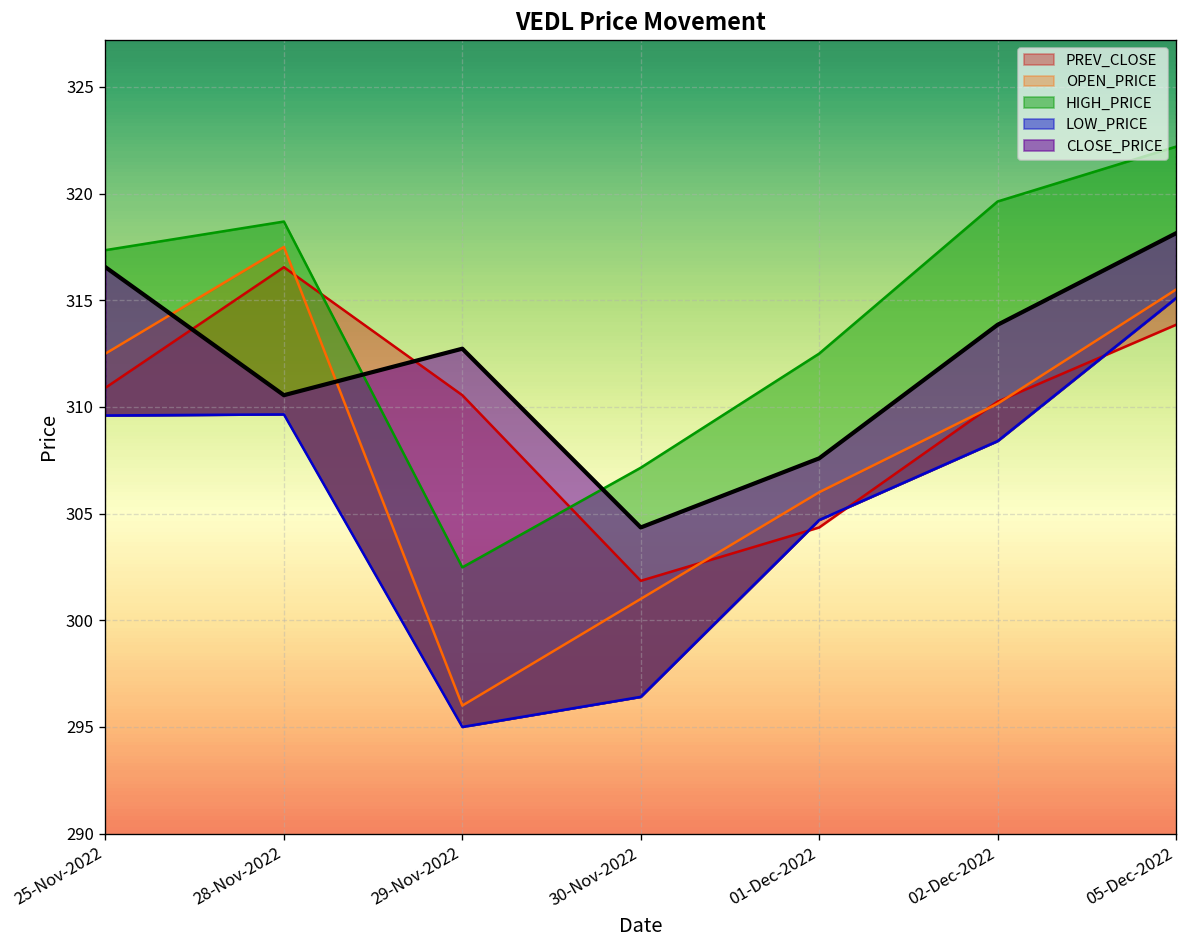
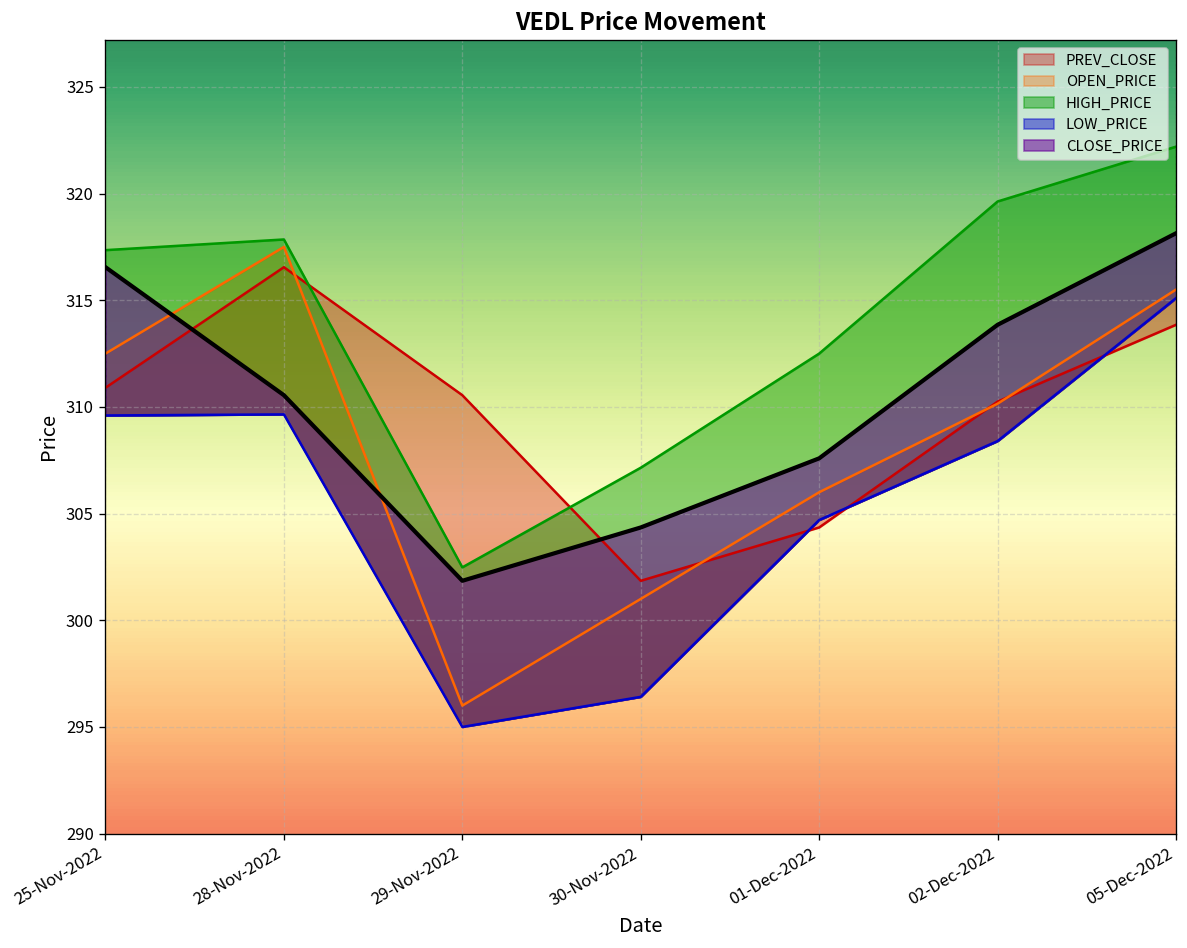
  {
    "HIGH_PRICE": {
      "25-Nov-2022": 317.4,
-     "28-Nov-2022": 318.7,
+     "28-Nov-2022": 317.9,
      "29-Nov-2022": 302.5,
      "30-Nov-2022": 307.2,
      "01-Dec-2022": 312.5,
      "02-Dec-2022": 319.6,
      "05-Dec-2022": 322.2
    },
    "LOW_PRICE": {
      "25-Nov-2022": 309.6,
      "28-Nov-2022": 309.7,
      "29-Nov-2022": 295.0,
      "30-Nov-2022": 296.4,
      "02-Dec-2022": 308.4
    },
    "CLOSE_PRICE": {
      "25-Nov-2022": 316.6,
      "28-Nov-2022": 310.6,
-     "29-Nov-2022": 312.7,
+     "29-Nov-2022": 301.9,
      "30-Nov-2022": 304.4,
      "01-Dec-2022": 307.6,
      "02-Dec-2022": 313.9,
      "05-Dec-2022": 318.1
    }
  }
